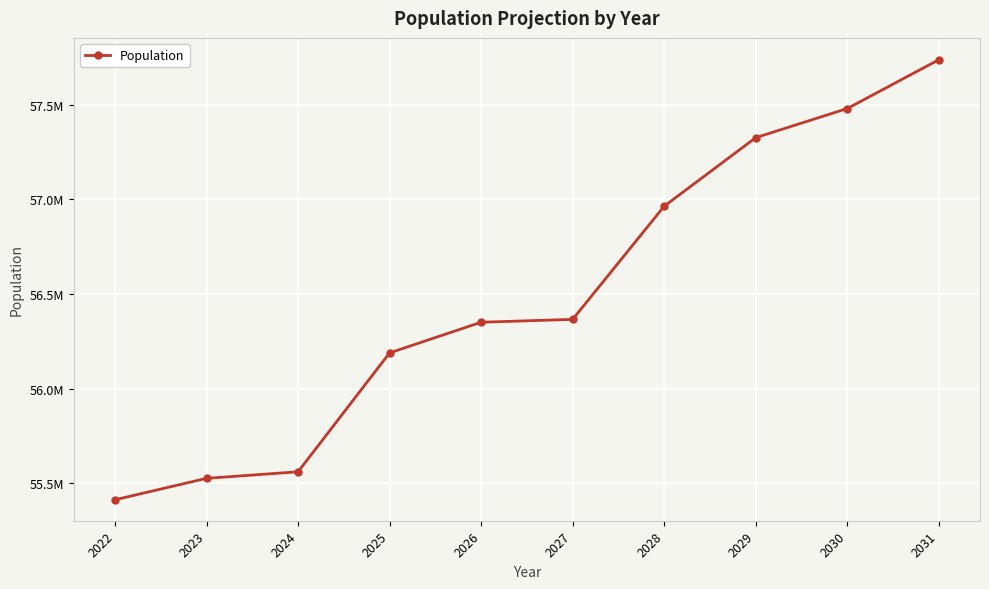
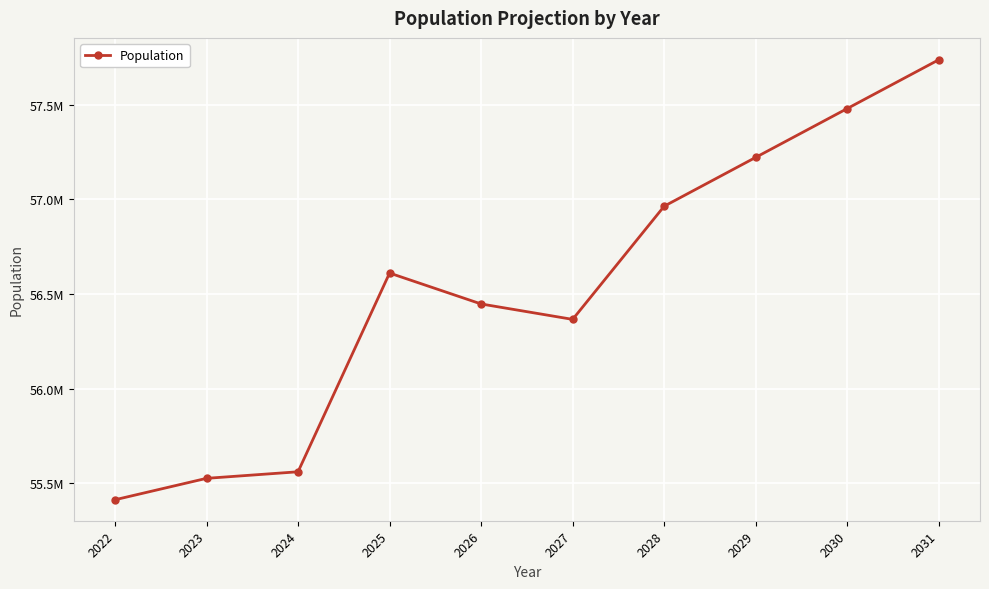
  {
    "2022": 55410000,
    "2023": 55530000,
    "2024": 55560000,
-   "2025": 56190000,
-   "2026": 56350000,
+   "2025": 56610000,
+   "2026": 56450000,
    "2027": 56370000,
    "2028": 56960000,
-   "2029": 57330000,
+   "2029": 57220000,
    "2030": 57480000,
    "2031": 57740000
  }
